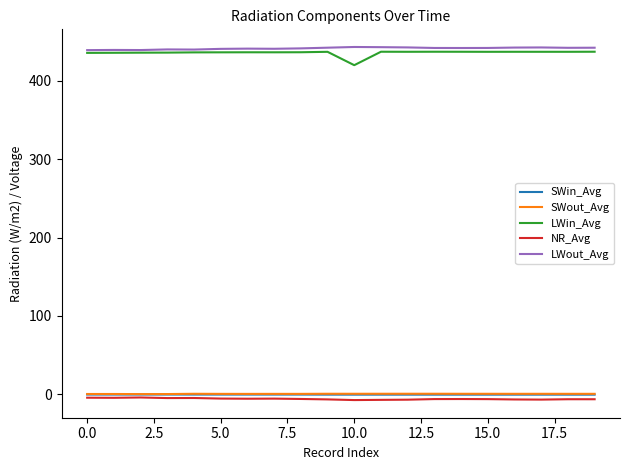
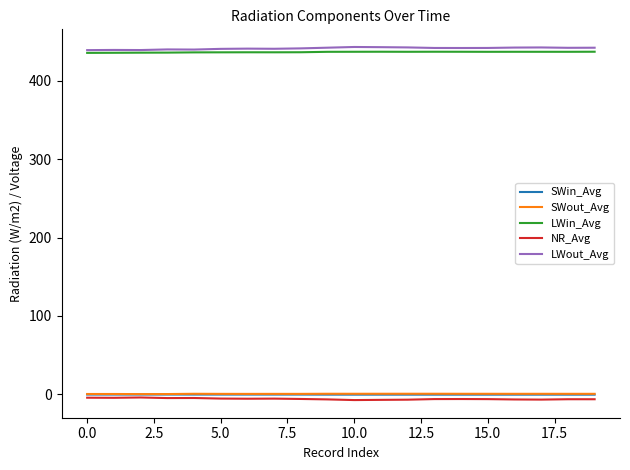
  {
    "LWin_Avg": {
      "0.0": 440,
      "5.0": 440,
-     "10.0": 420,
+     "10.0": 440,
      "15.0": 440
    },
    "NR_Avg": {
      "0.0": 0,
      "5.0": -10,
      "10.0": -10,
      "15.0": -10
    },
    "LWout_Avg": {
      "0.0": 440,
      "5.0": 440,
      "10.0": 440,
      "15.0": 440
    }
  }
